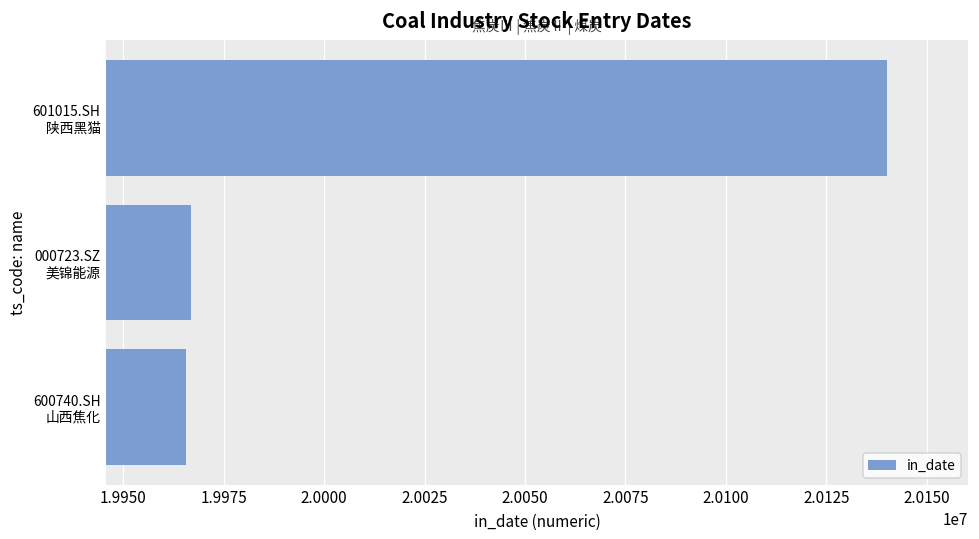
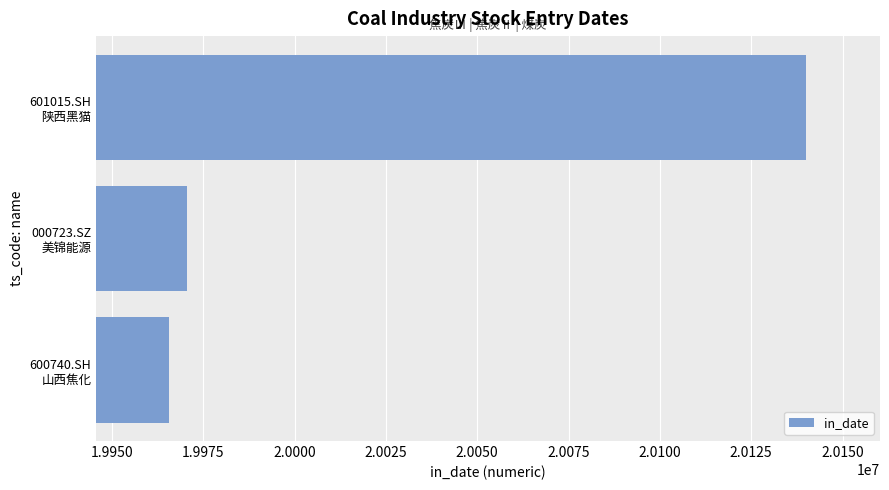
  {
    "601015.SH 陕西黑猫": 20140000,
-   "000723.SZ 美锦能源": 19967000,
+   "000723.SZ 美锦能源": 19971000,
    "600740.SH 山西焦化": 19966000
  }
